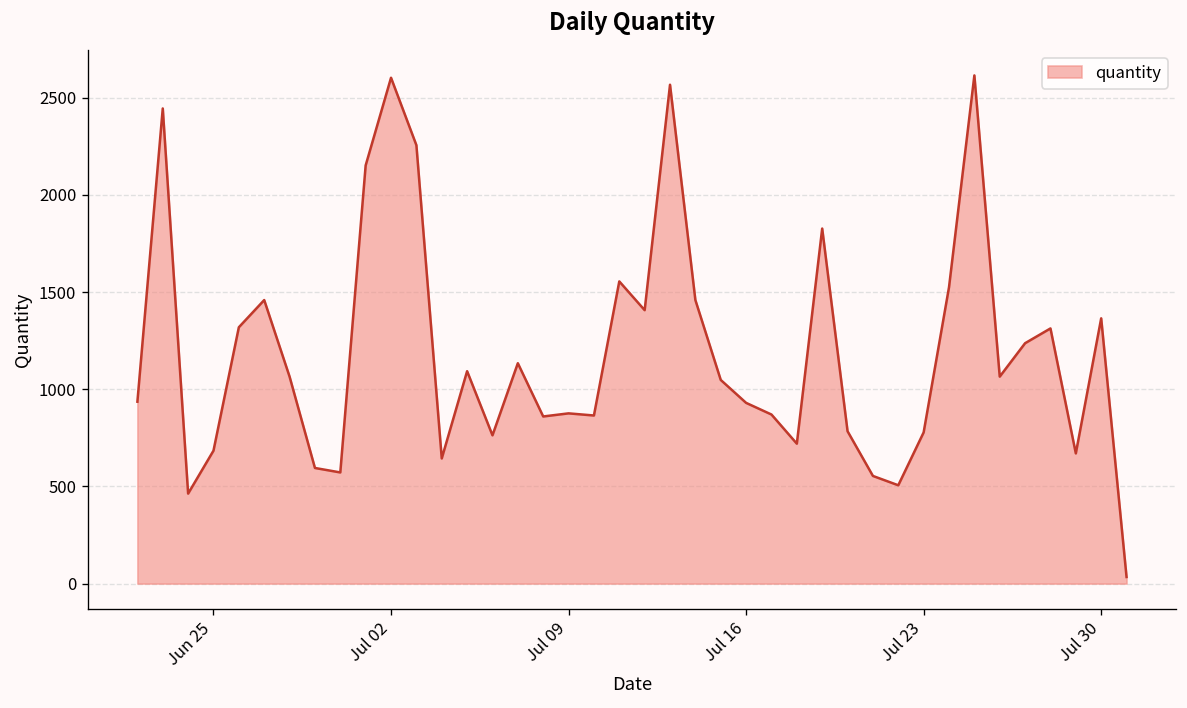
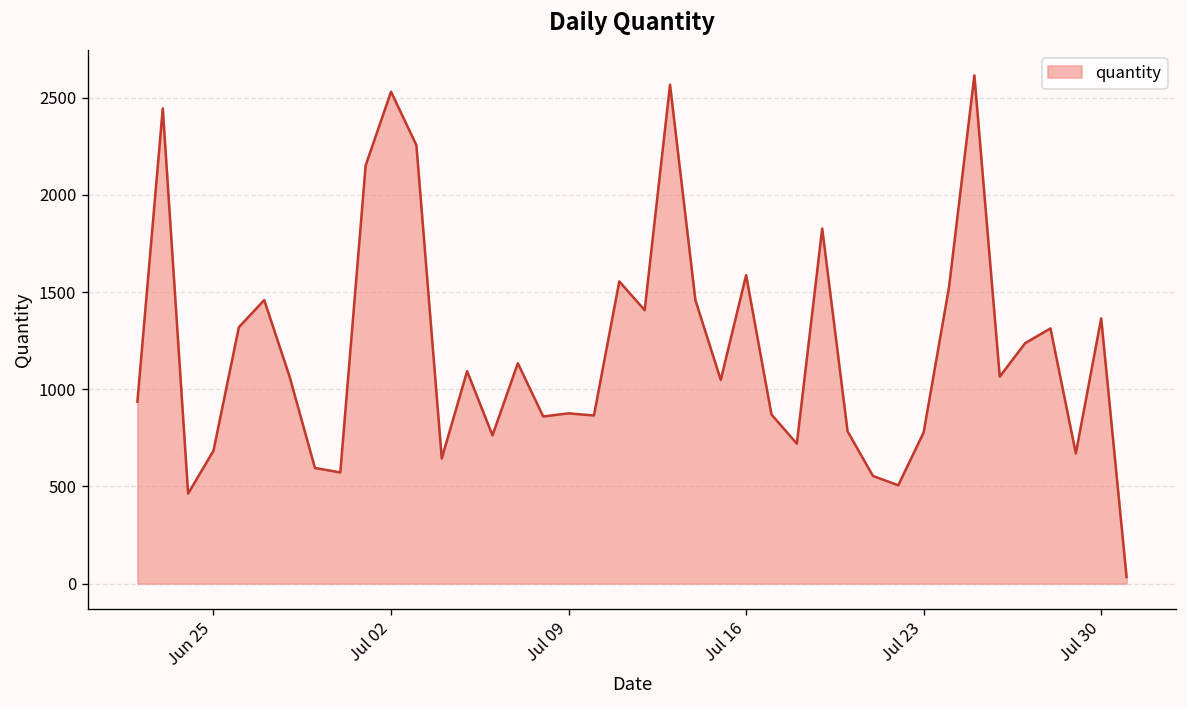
  {
    "Jun 25": 680,
-   "Jul 02": 2600,
+   "Jul 02": 2530,
    "Jul 09": 880,
-   "Jul 16": 930,
+   "Jul 16": 1590,
    "Jul 23": 780,
    "Jul 30": 1370
  }
